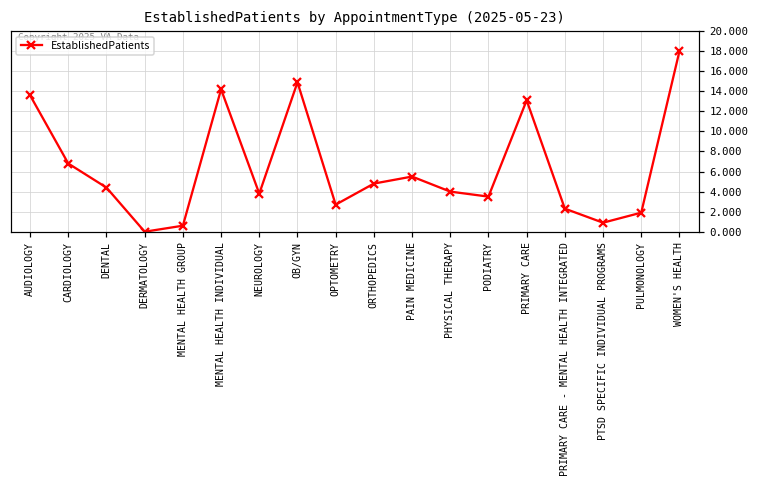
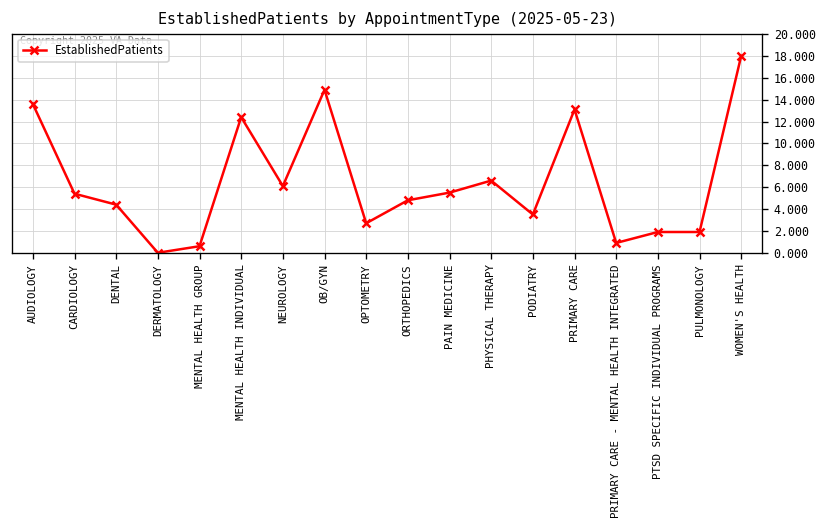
  {
    "AUDIOLOGY": 14,
-   "CARDIOLOGY": 7,
+   "CARDIOLOGY": 5,
    "DENTAL": 4,
    "DERMATOLOGY": 0,
    "MENTAL HEALTH GROUP": 1,
-   "MENTAL HEALTH INDIVIDUAL": 14,
-   "NEUROLOGY": 4,
+   "MENTAL HEALTH INDIVIDUAL": 12,
+   "NEUROLOGY": 6,
    "OB/GYN": 15,
    "OPTOMETRY": 3,
    "ORTHOPEDICS": 5,
    "PAIN MEDICINE": 6,
-   "PHYSICAL THERAPY": 4,
+   "PHYSICAL THERAPY": 7,
    "PODIATRY": 4,
    "PRIMARY CARE": 13,
-   "PRIMARY CARE - MENTAL HEALTH INTEGRATED": 2,
-   "PTSD SPECIFIC INDIVIDUAL PROGRAMS": 1,
+   "PRIMARY CARE - MENTAL HEALTH INTEGRATED": 1,
+   "PTSD SPECIFIC INDIVIDUAL PROGRAMS": 2,
    "PULMONOLOGY": 2,
    "WOMEN'S HEALTH": 18
  }
